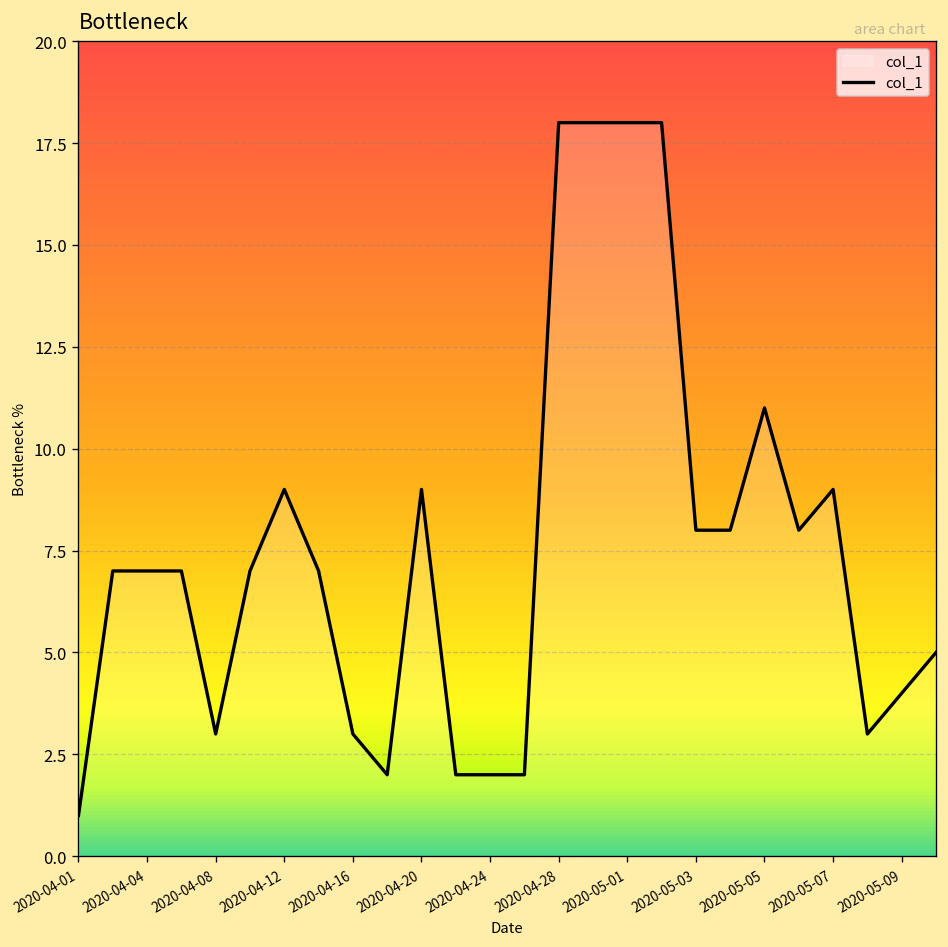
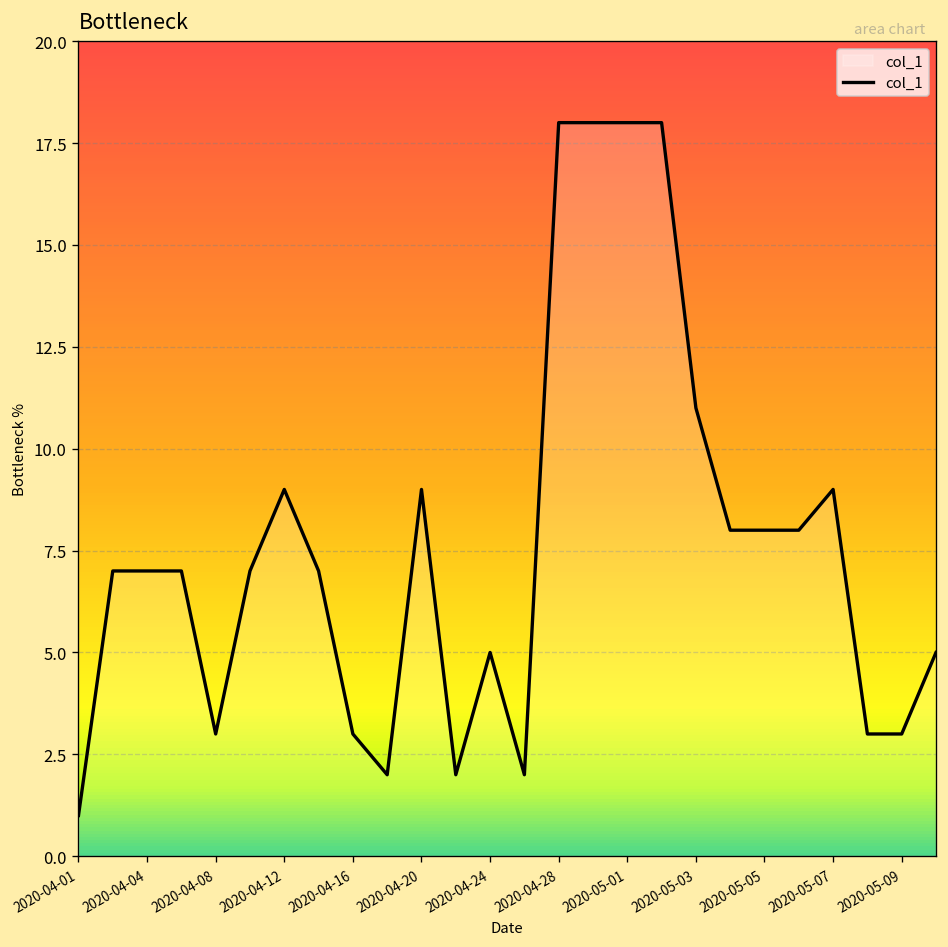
  {
    "2020-04-01": 1,
    "2020-04-04": 7,
    "2020-04-08": 3,
    "2020-04-12": 9,
    "2020-04-16": 3,
    "2020-04-20": 9,
-   "2020-04-24": 2,
+   "2020-04-24": 5,
    "2020-04-28": 18,
    "2020-05-01": 18,
-   "2020-05-03": 8,
-   "2020-05-05": 11,
+   "2020-05-03": 11,
+   "2020-05-05": 8,
    "2020-05-07": 9,
-   "2020-05-09": 4
+   "2020-05-09": 3
  }
